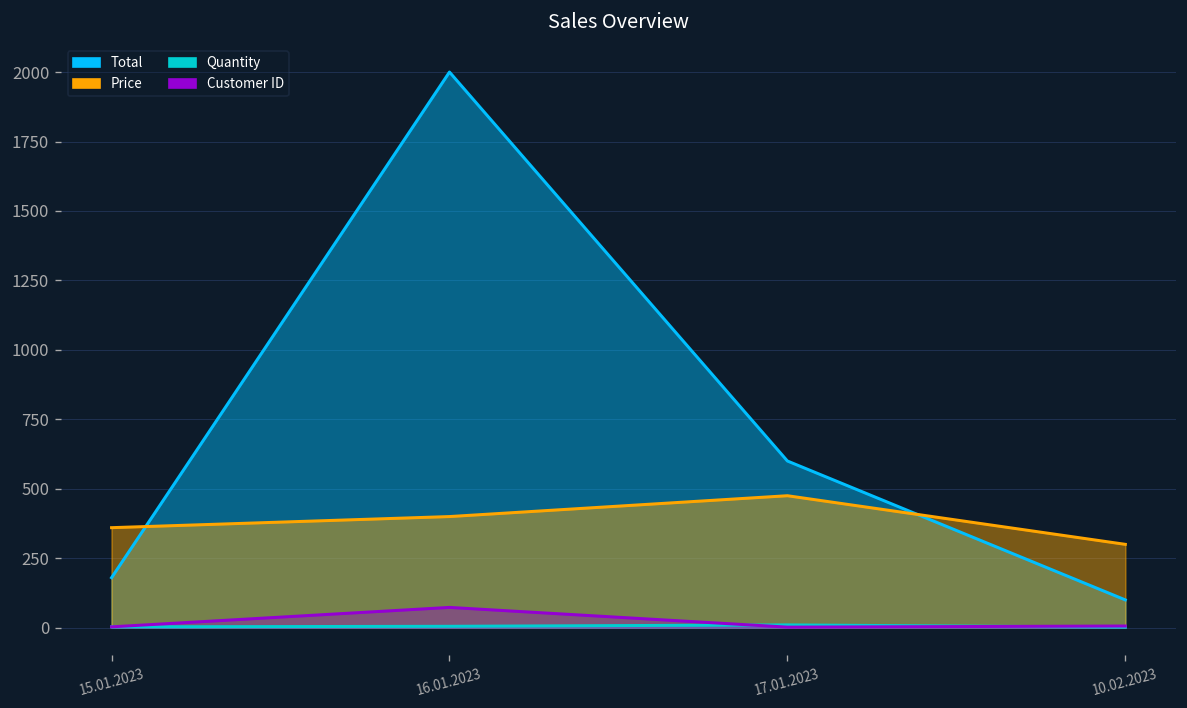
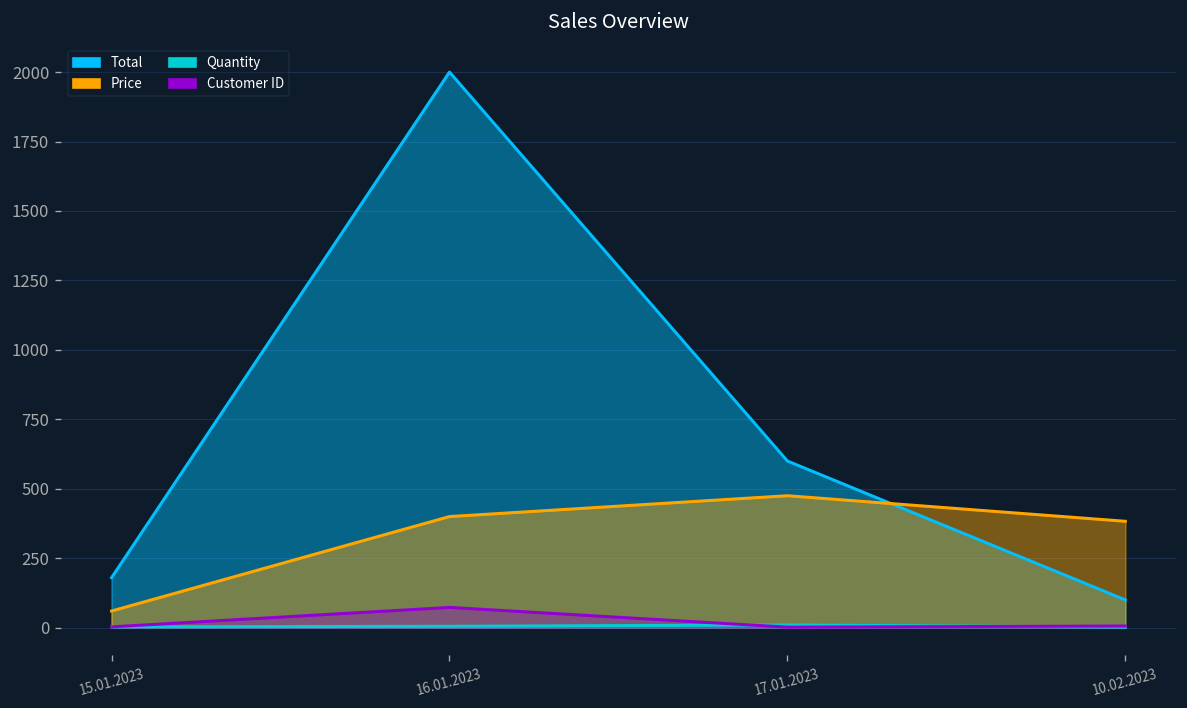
  {
    "Price": {
-     "15.01.2023": 360,
+     "15.01.2023": 60,
      "16.01.2023": 400,
      "17.01.2023": 480,
-     "10.02.2023": 300
+     "10.02.2023": 380
    },
    "Customer ID": {
      "16.01.2023": 70
    }
  }
